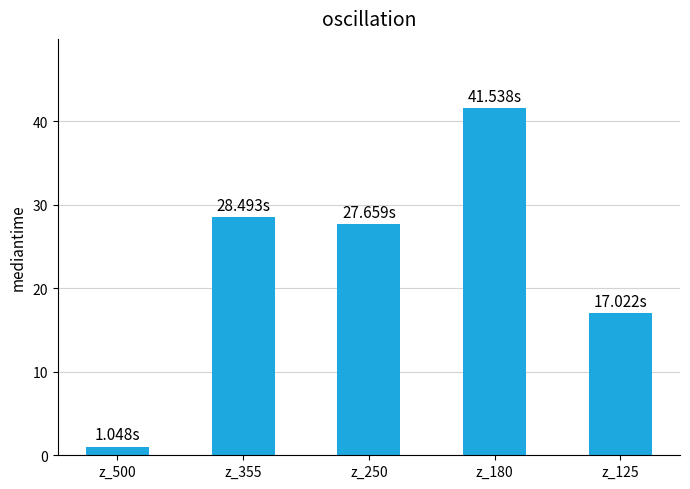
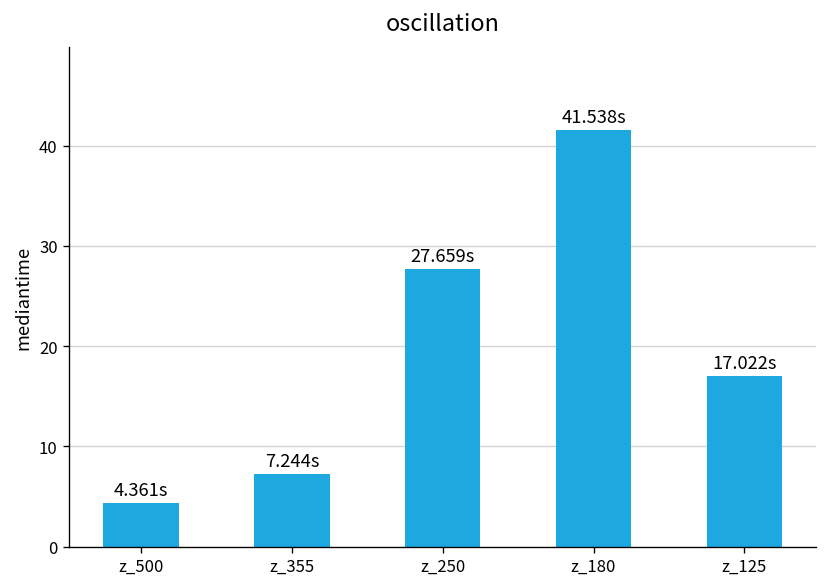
  {
-   "z_500": "1.048s",
-   "z_355": "28.493s",
+   "z_500": "4.361s",
+   "z_355": "7.244s",
    "z_250": "27.659s",
    "z_180": "41.538s",
    "z_125": "17.022s"
  }
